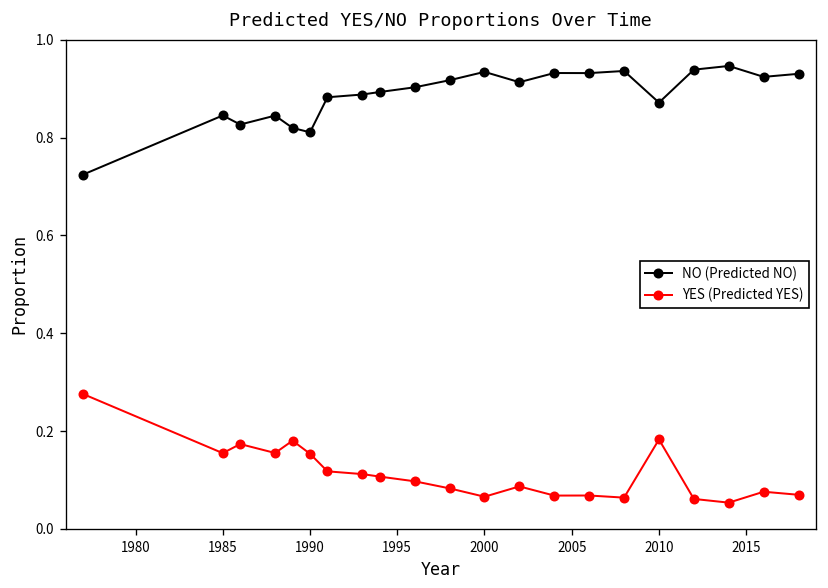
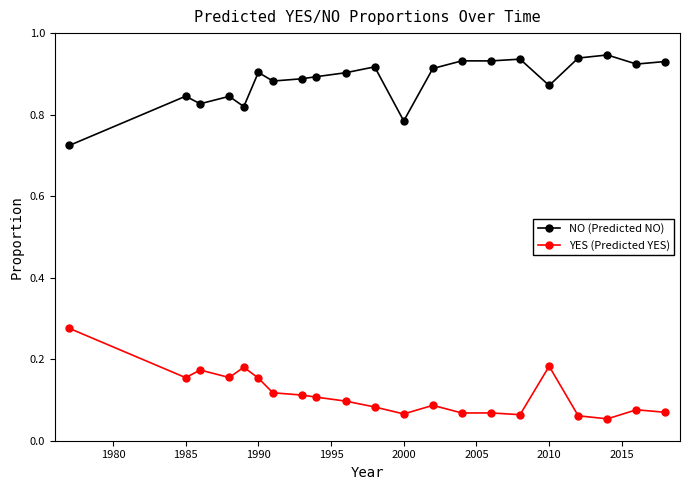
  {
    "NO (Predicted NO)": {
      "1985": 0.85,
-     "1990": 0.81,
-     "2000": 0.93,
+     "1990": 0.90,
+     "2000": 0.78,
      "2010": 0.87
    },
    "YES (Predicted YES)": {
      "1985": 0.15,
      "1990": 0.15,
      "2000": 0.07,
      "2010": 0.18
    }
  }
